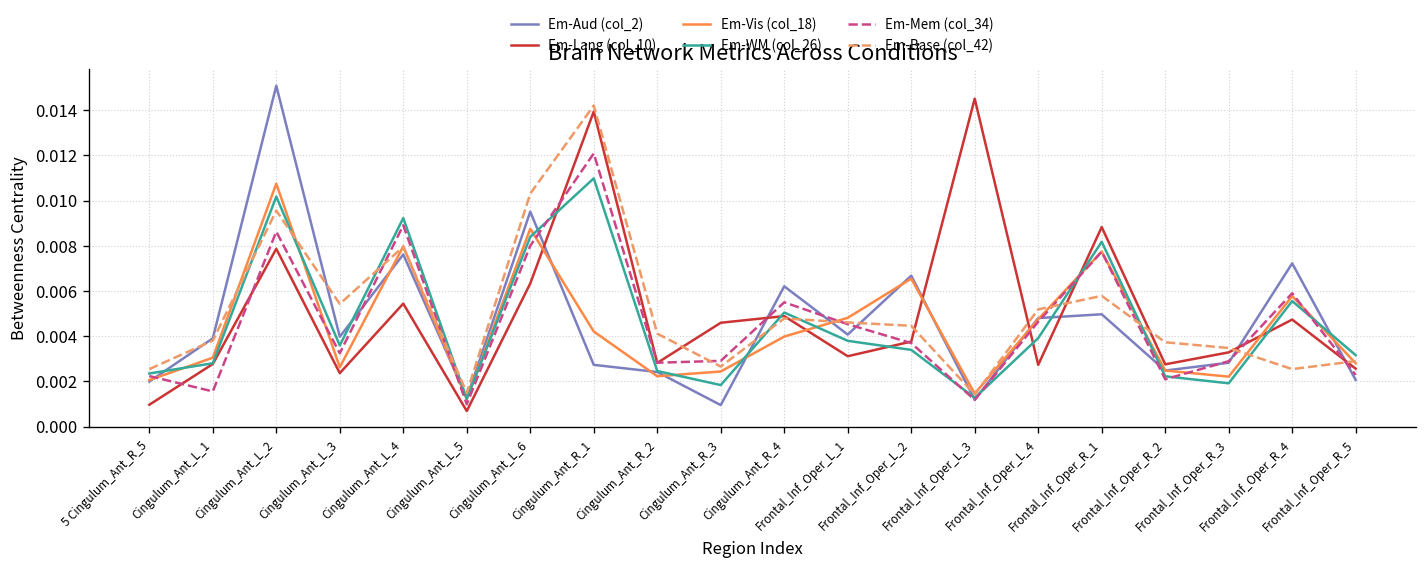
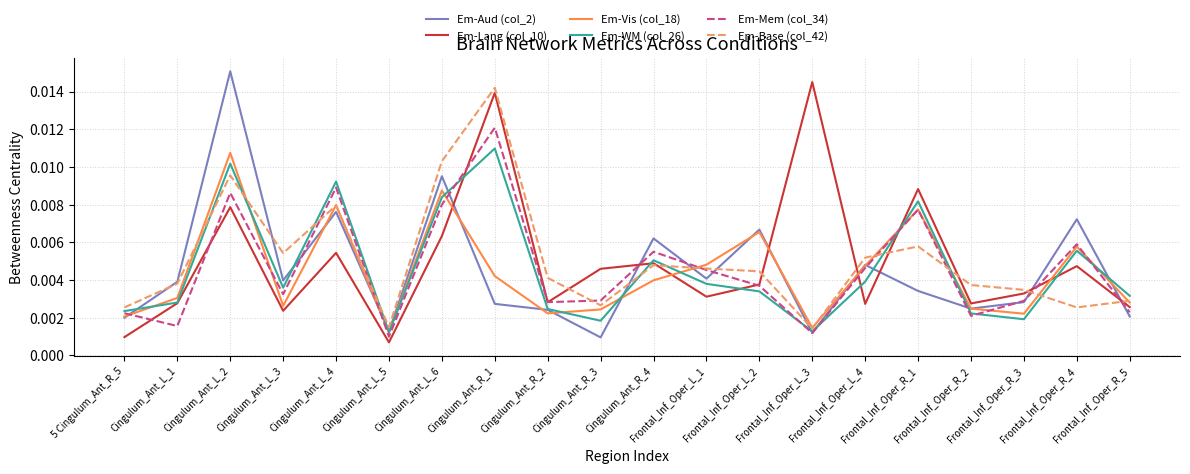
  {
    "Em-Aud (col_2)": {
      "Cingulum_Ant_L_2": 0.0151,
      "Cingulum_Ant_L_3": 0.0040,
      "Cingulum_Ant_L_4": 0.0076,
      "Cingulum_Ant_L_6": 0.0095,
      "Cingulum_Ant_R_1": 0.0027,
      "Cingulum_Ant_R_3": 0.0010,
      "Cingulum_Ant_R_4": 0.0062,
      "Frontal_Inf_Oper_L_1": 0.0041,
-     "Frontal_Inf_Oper_R_1": 0.0050,
+     "Frontal_Inf_Oper_R_1": 0.0034,
      "Frontal_Inf_Oper_R_4": 0.0072,
      "Frontal_Inf_Oper_R_5": 0.0021
    },
    "Em-Lang (col_10)": {
      "5 Cingulum_Ant_R_5": 0.0010,
      "Cingulum_Ant_L_2": 0.0079,
      "Cingulum_Ant_L_3": 0.0024,
      "Cingulum_Ant_L_4": 0.0054,
      "Cingulum_Ant_L_5": 0.0007,
      "Cingulum_Ant_L_6": 0.0063,
      "Cingulum_Ant_R_1": 0.0139,
      "Cingulum_Ant_R_3": 0.0046,
      "Frontal_Inf_Oper_L_1": 0.0031,
      "Frontal_Inf_Oper_L_3": 0.0145,
      "Frontal_Inf_Oper_L_4": 0.0027,
      "Frontal_Inf_Oper_R_1": 0.0088,
      "Frontal_Inf_Oper_R_2": 0.0028,
      "Frontal_Inf_Oper_R_3": 0.0033,
      "Frontal_Inf_Oper_R_4": 0.0047,
      "Frontal_Inf_Oper_R_5": 0.0026
    },
    "Em-WM (col_26)": {
      "Cingulum_Ant_L_2": 0.0102,
      "Cingulum_Ant_L_3": 0.0036,
      "Cingulum_Ant_L_4": 0.0092,
      "Cingulum_Ant_L_6": 0.0084,
      "Cingulum_Ant_R_1": 0.0110,
      "Cingulum_Ant_R_3": 0.0018,
      "Cingulum_Ant_R_4": 0.0050,
      "Frontal_Inf_Oper_L_1": 0.0038,
      "Frontal_Inf_Oper_L_2": 0.0034,
      "Frontal_Inf_Oper_L_4": 0.0039,
      "Frontal_Inf_Oper_R_1": 0.0082,
      "Frontal_Inf_Oper_R_3": 0.0019,
      "Frontal_Inf_Oper_R_4": 0.0056,
      "Frontal_Inf_Oper_R_5": 0.0032
    },
    "Em-Mem (col_34)": {
      "Cingulum_Ant_L_1": 0.0016,
      "Cingulum_Ant_L_2": 0.0086,
      "Cingulum_Ant_L_3": 0.0032,
      "Cingulum_Ant_L_4": 0.0089,
      "Cingulum_Ant_L_5": 0.0010,
      "Cingulum_Ant_L_6": 0.0080,
      "Cingulum_Ant_R_1": 0.0121,
      "Cingulum_Ant_R_3": 0.0029,
      "Cingulum_Ant_R_4": 0.0055,
      "Frontal_Inf_Oper_R_5": 0.0023
    }
  }
